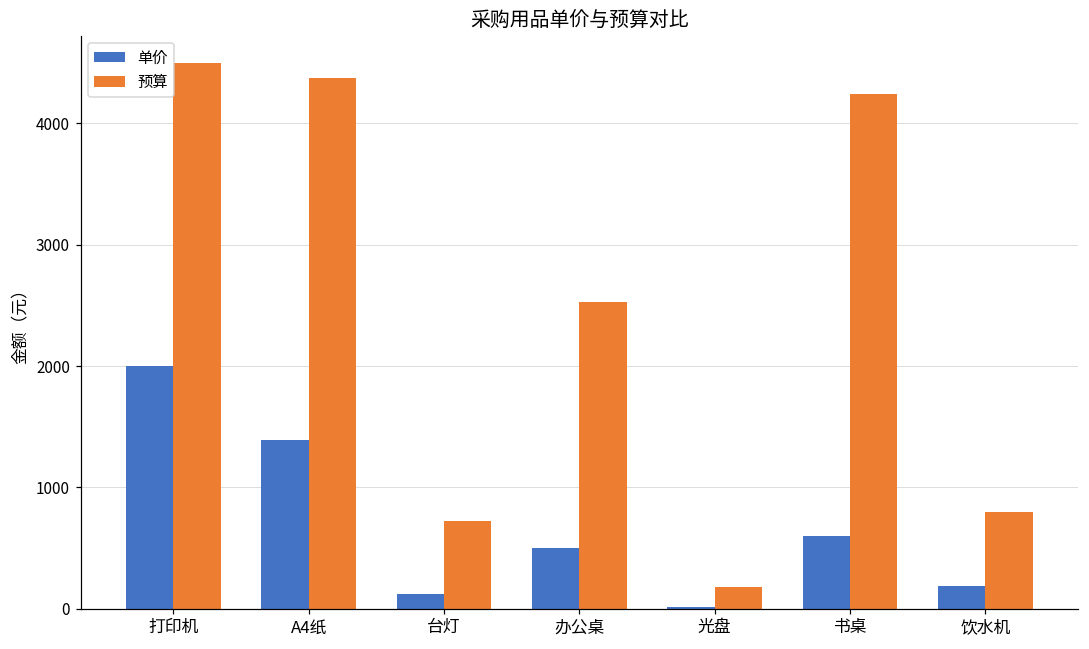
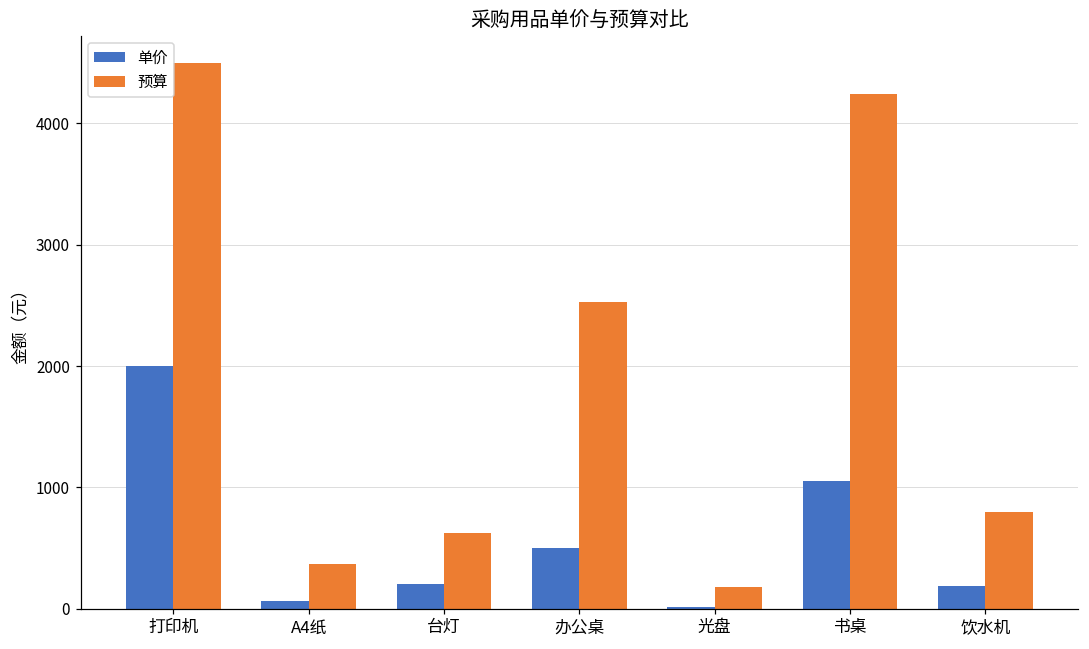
  {
    "单价": {
      "打印机": 2000,
-     "A4纸": 1390,
-     "台灯": 120,
+     "A4纸": 60,
+     "台灯": 200,
      "办公桌": 500,
-     "书桌": 600,
+     "书桌": 1050,
      "饮水机": 190
    },
    "预算": {
      "打印机": 4500,
-     "A4纸": 4370,
-     "台灯": 720,
+     "A4纸": 370,
+     "台灯": 620,
      "办公桌": 2520,
      "光盘": 180,
      "书桌": 4240,
      "饮水机": 800
    }
  }
